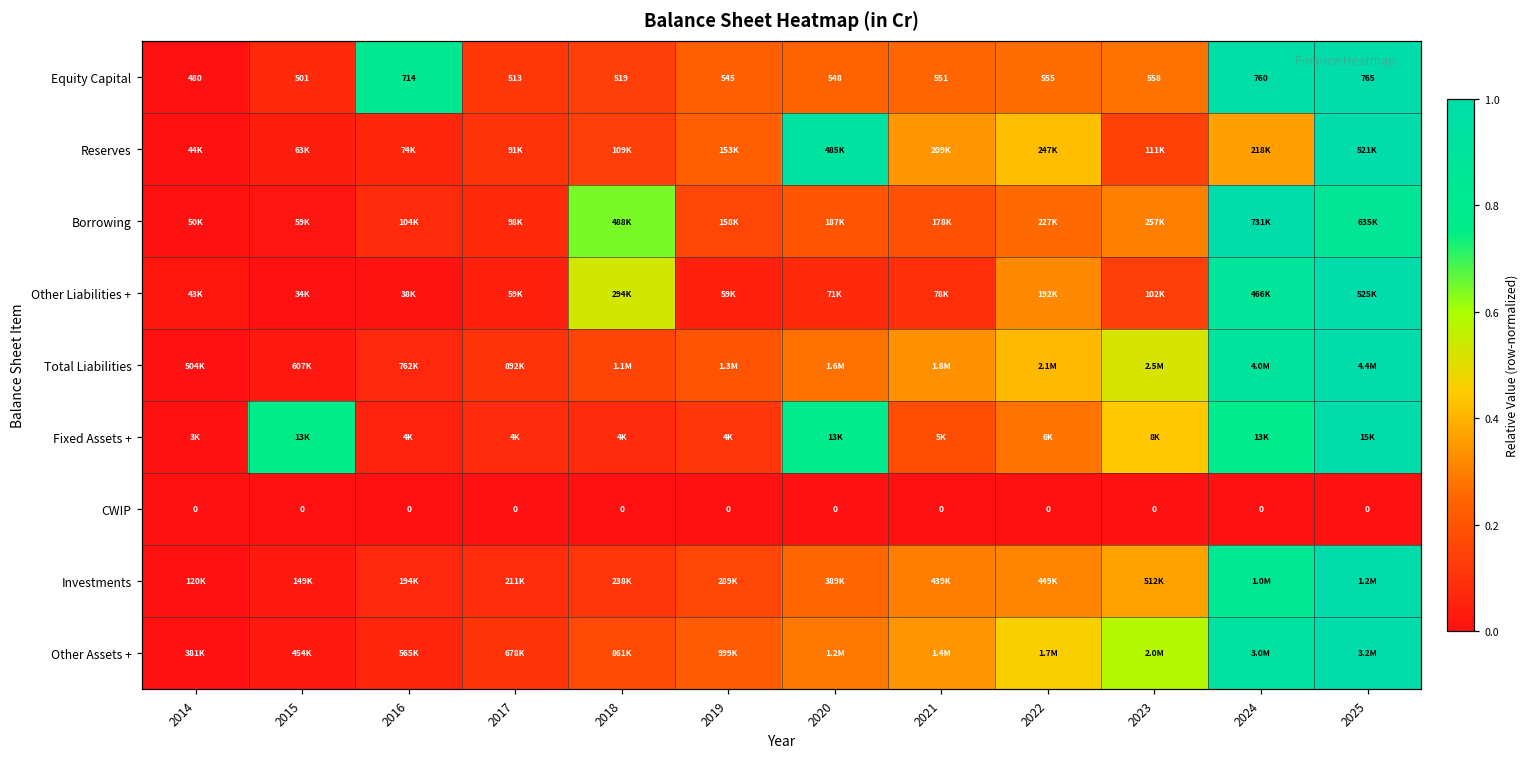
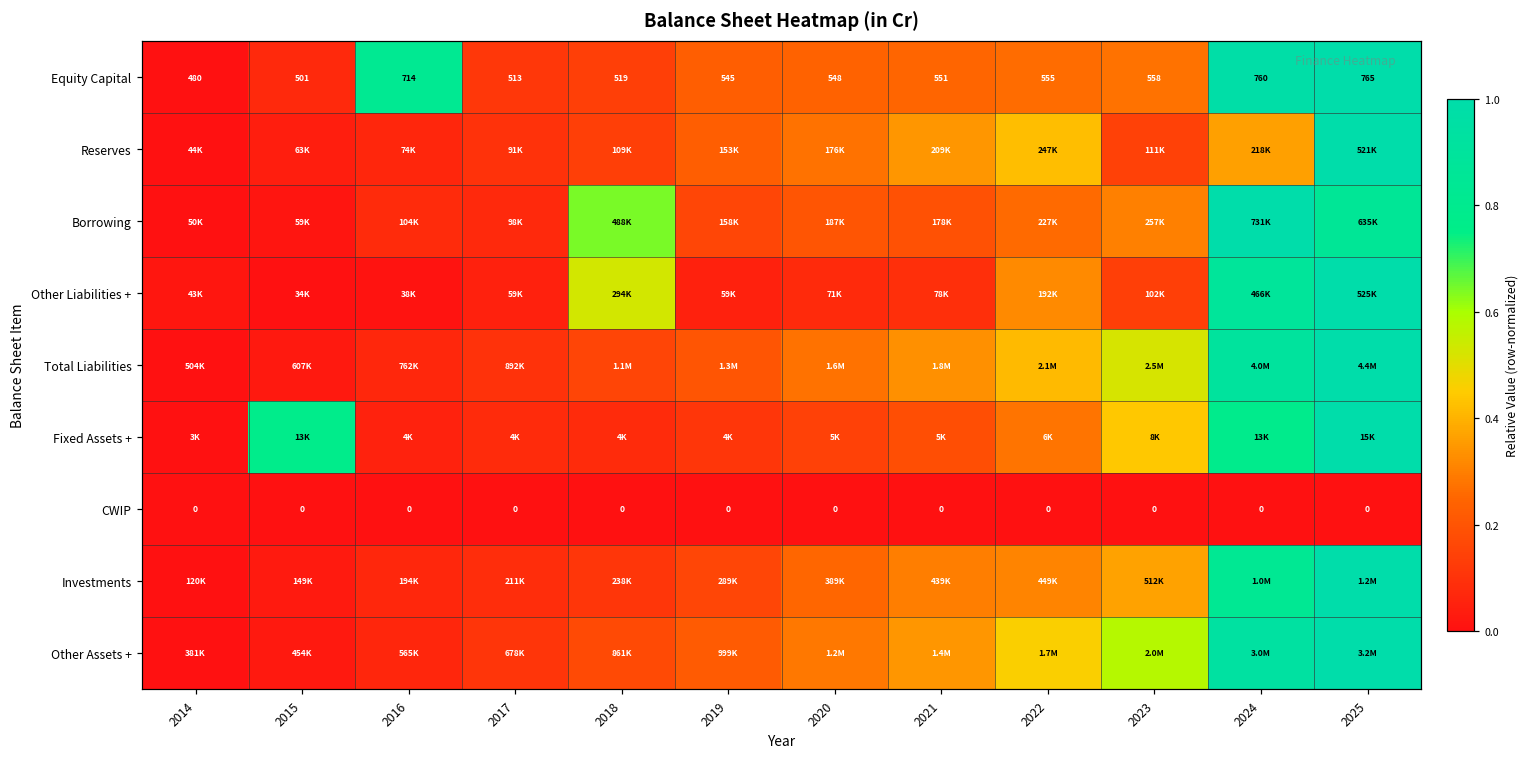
  {
    "Equity Capital": {
      "2014": "480",
      "2015": "501",
      "2016": "714",
      "2017": "513",
      "2018": "519",
      "2019": "545",
      "2020": "548",
      "2021": "551",
      "2022": "555",
      "2023": "558",
      "2024": "760"
    },
    "Reserves": {
      "2014": "44K",
      "2015": "63K",
      "2016": "74K",
      "2017": "91K",
      "2018": "109K",
      "2019": "153K",
-     "2020": "485K",
+     "2020": "176K",
      "2021": "209K",
      "2022": "247K",
      "2023": "111K",
      "2024": "218K",
      "2025": "521K"
    },
    "Borrowing": {
      "2014": "50K",
      "2015": "59K",
      "2016": "104K",
      "2017": "98K",
      "2018": "488K",
      "2019": "158K",
      "2020": "187K",
      "2021": "178K",
      "2022": "227K",
      "2023": "257K",
      "2024": "731K",
      "2025": "635K"
    },
    "Other Liabilities +": {
      "2014": "43K",
      "2015": "34K",
      "2016": "38K",
      "2017": "59K",
      "2018": "294K",
      "2019": "59K",
      "2020": "71K",
      "2021": "78K",
      "2022": "192K",
      "2023": "102K",
      "2024": "466K",
      "2025": "525K"
    },
    "Total Liabilities": {
      "2014": "504K",
      "2015": "607K",
      "2016": "762K",
      "2017": "892K",
      "2018": "1.1M",
      "2019": "1.3M",
      "2020": "1.6M",
      "2021": "1.8M",
      "2022": "2.1M",
      "2023": "2.5M",
      "2024": "4.0M",
      "2025": "4.4M"
    },
    "Fixed Assets +": {
      "2014": "3K",
      "2015": "13K",
      "2016": "4K",
      "2017": "4K",
      "2018": "4K",
      "2019": "4K",
-     "2020": "13K",
+     "2020": "5K",
      "2021": "5K",
      "2022": "6K",
      "2023": "8K",
      "2024": "13K",
      "2025": "15K"
    },
    "CWIP": {
      "2014": "0",
      "2015": "0",
      "2016": "0",
      "2017": "0",
      "2018": "0",
      "2019": "0",
      "2020": "0",
      "2021": "0",
      "2022": "0",
      "2023": "0",
      "2024": "0",
      "2025": "0"
    },
    "Investments": {
      "2014": "120K",
      "2015": "149K",
      "2016": "194K",
      "2017": "211K",
      "2018": "238K",
      "2019": "289K",
      "2020": "389K",
      "2021": "439K",
      "2022": "449K",
      "2023": "512K",
      "2024": "1.0M",
      "2025": "1.2M"
    },
    "Other Assets +": {
      "2014": "381K",
      "2015": "454K",
      "2016": "565K",
      "2017": "678K",
      "2018": "861K",
      "2019": "999K",
      "2020": "1.2M",
      "2021": "1.4M",
      "2022": "1.7M",
      "2023": "2.0M",
      "2024": "3.0M",
      "2025": "3.2M"
    }
  }
